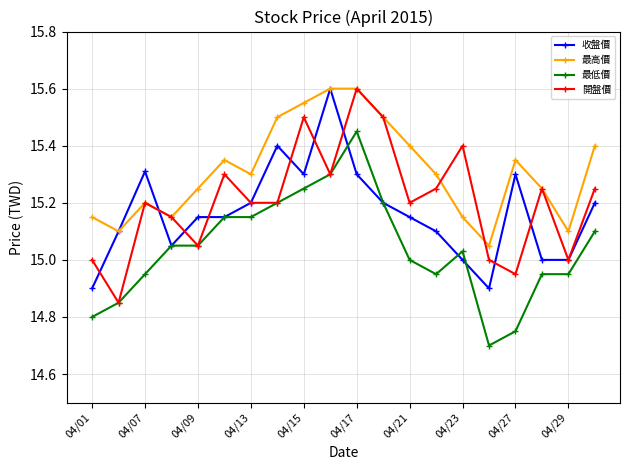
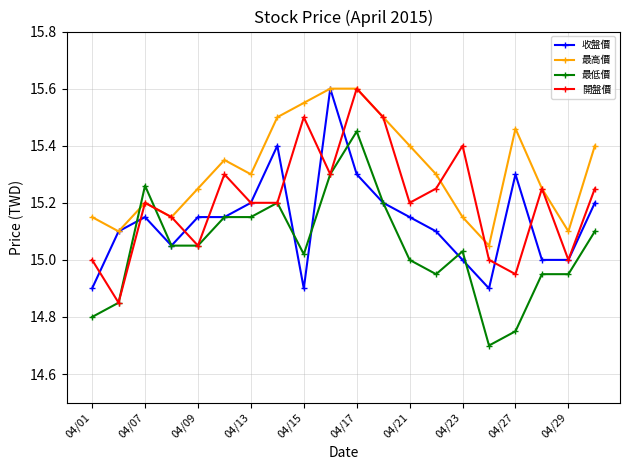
  {
    "收盤價": {
      "04/01": 14.90,
-     "04/07": 15.31,
+     "04/07": 15.15,
      "04/09": 15.15,
-     "04/15": 15.3,
+     "04/15": 14.9,
      "04/17": 15.30,
      "04/21": 15.15,
      "04/23": 15.00,
      "04/27": 15.30
    },
    "最高價": {
      "04/01": 15.15,
      "04/09": 15.25,
      "04/13": 15.30,
      "04/15": 15.55,
      "04/21": 15.40,
      "04/23": 15.15,
-     "04/27": 15.35,
+     "04/27": 15.46,
      "04/29": 15.10
    },
    "最低價": {
      "04/01": 14.80,
-     "04/07": 14.95,
+     "04/07": 15.26,
      "04/13": 15.15,
-     "04/15": 15.25,
+     "04/15": 15.02,
      "04/17": 15.45,
      "04/21": 15.00,
      "04/23": 15.03,
      "04/27": 14.75,
      "04/29": 14.95
    },
    "開盤價": {
      "04/01": 15.00,
      "04/15": 15.50,
      "04/21": 15.20,
      "04/23": 15.40,
      "04/27": 14.95
    }
  }
